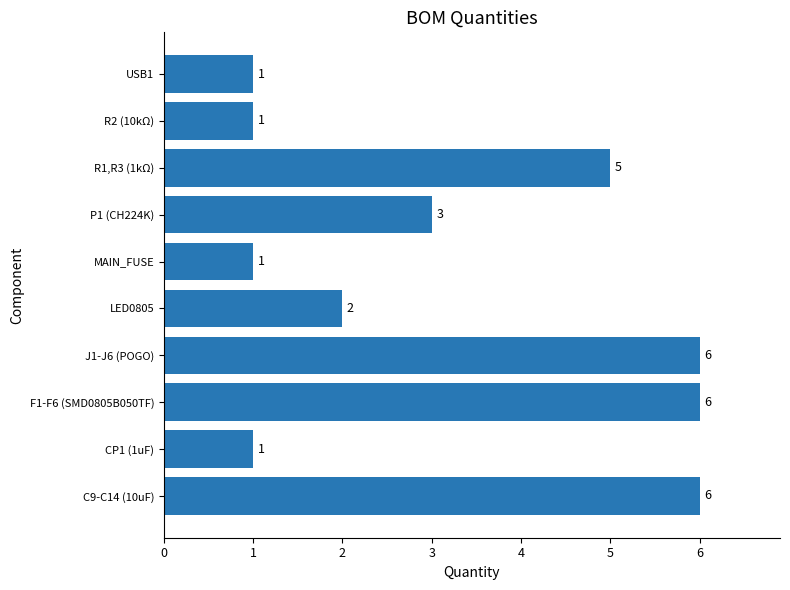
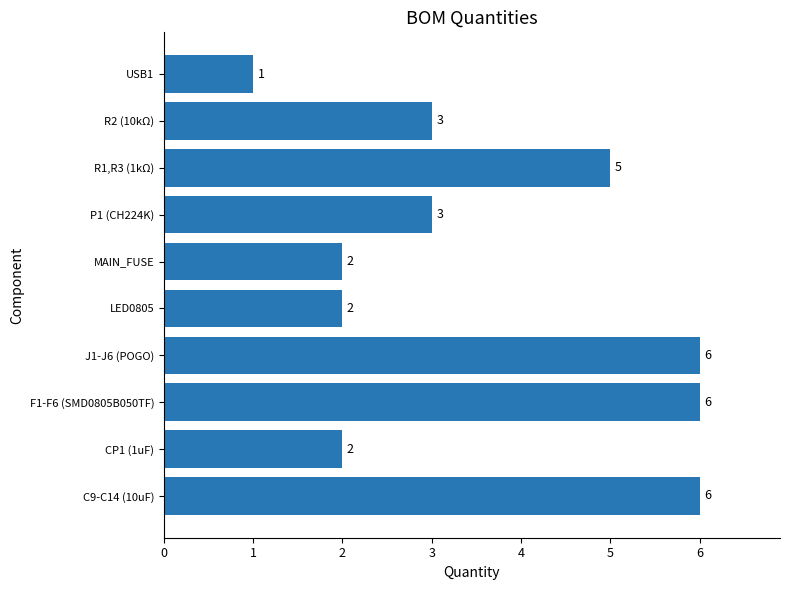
  {
    "USB1": 1,
-   "R2 (10kΩ)": 1,
+   "R2 (10kΩ)": 3,
    "R1,R3 (1kΩ)": 5,
    "P1 (CH224K)": 3,
-   "MAIN_FUSE": 1,
+   "MAIN_FUSE": 2,
    "LED0805": 2,
    "J1-J6 (POGO)": 6,
    "F1-F6 (SMD0805B050TF)": 6,
-   "CP1 (1uF)": 1,
+   "CP1 (1uF)": 2,
    "C9-C14 (10uF)": 6
  }
